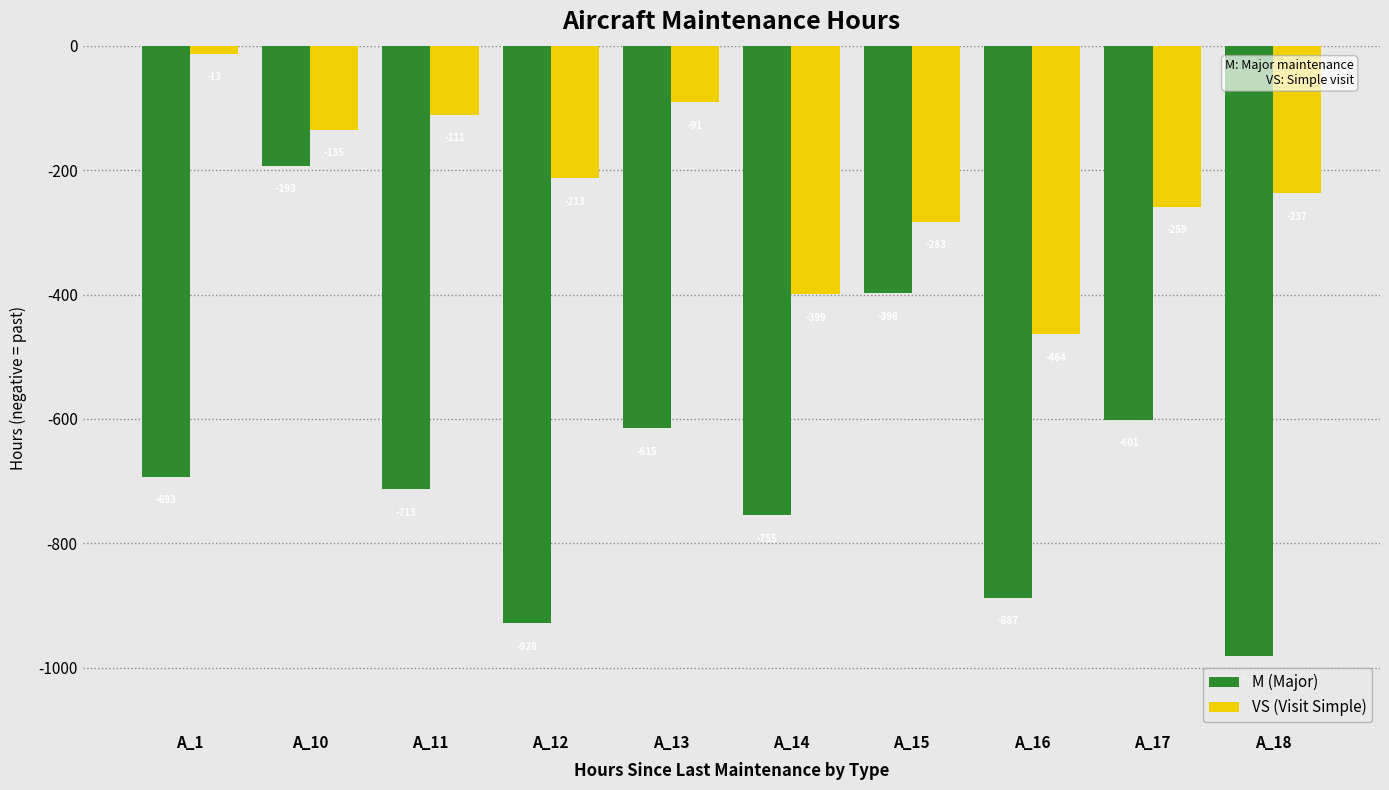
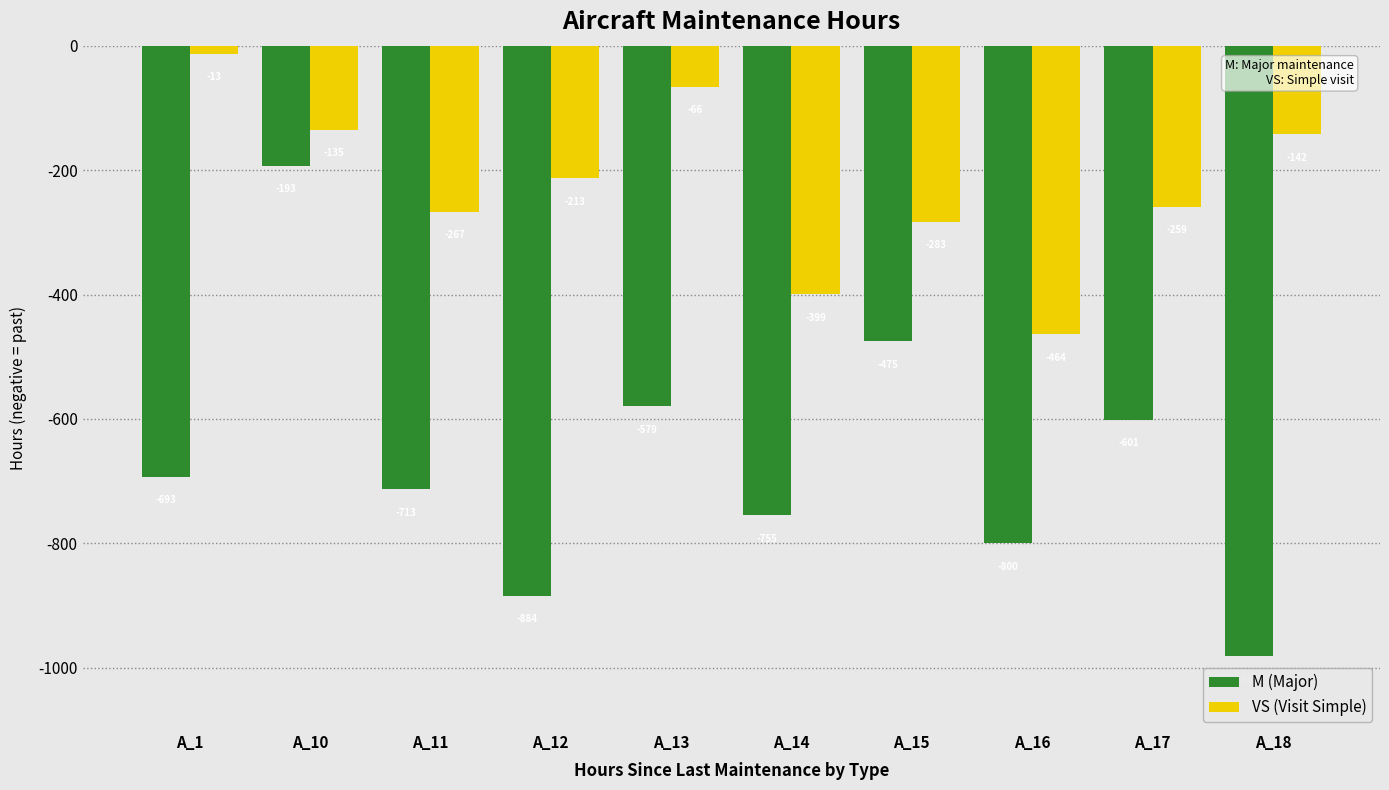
  {
    "M (Major)": {
      "A_1": -690,
      "A_10": -190,
      "A_11": -710,
-     "A_12": -930,
-     "A_13": -620,
+     "A_12": -880,
+     "A_13": -580,
      "A_14": -760,
-     "A_15": -400,
-     "A_16": -890,
+     "A_15": -480,
+     "A_16": -800,
      "A_17": -600,
      "A_18": -980
    },
    "VS (Visit Simple)": {
      "A_1": -10,
      "A_10": -140,
-     "A_11": -110,
+     "A_11": -270,
      "A_12": -210,
-     "A_13": -90,
+     "A_13": -70,
      "A_14": -400,
      "A_15": -280,
      "A_16": -460,
      "A_17": -260,
-     "A_18": -240
+     "A_18": -140
    }
  }
